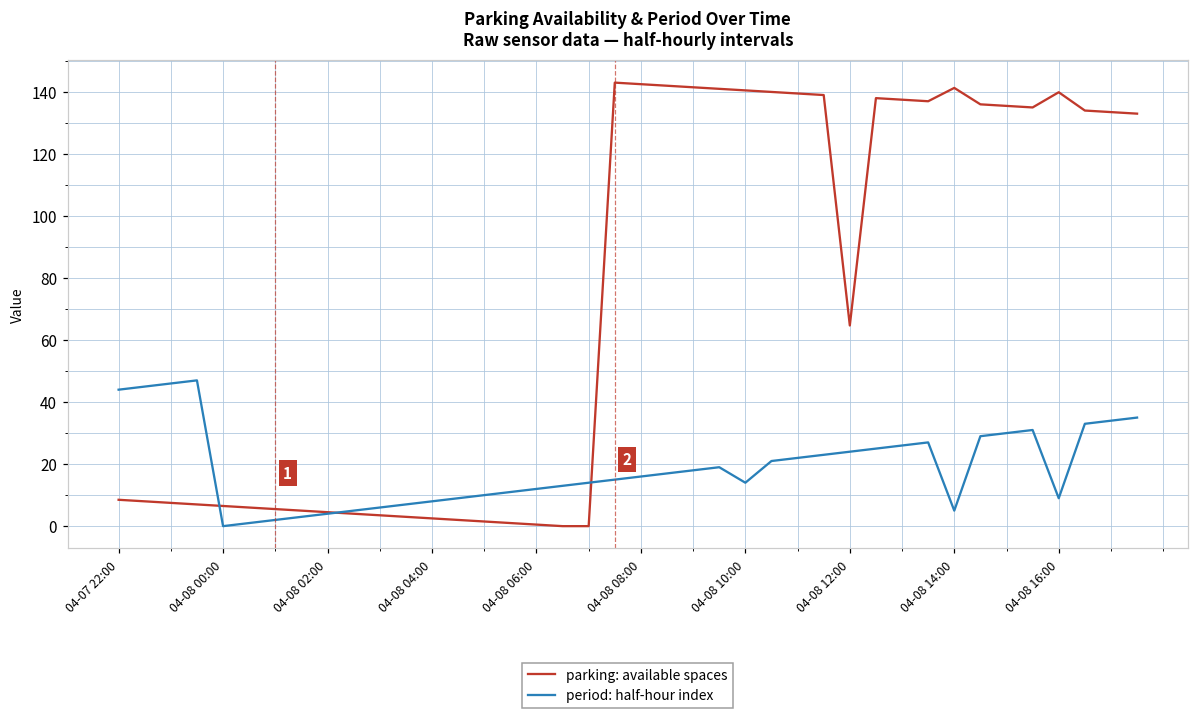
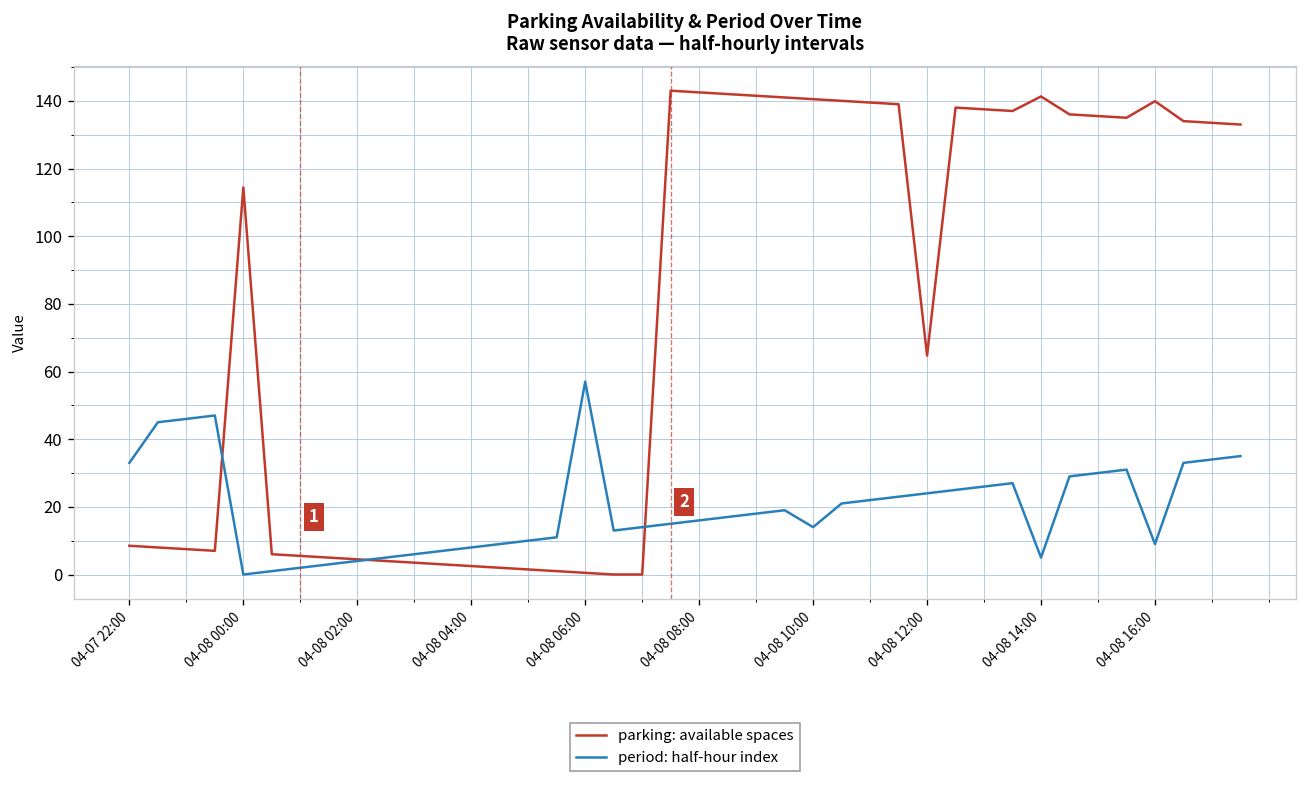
  {
    "parking: available spaces": {
      "04-07 22:00": 9,
-     "04-08 00:00": 7,
+     "04-08 00:00": 114,
      "04-08 04:00": 3,
      "04-08 06:00": 1,
      "04-08 08:00": 143,
      "04-08 10:00": 141,
      "04-08 12:00": 65,
      "04-08 14:00": 141,
      "04-08 16:00": 140
    },
    "period: half-hour index": {
-     "04-07 22:00": 44,
+     "04-07 22:00": 33,
      "04-08 00:00": 0,
      "04-08 04:00": 8,
-     "04-08 06:00": 12,
+     "04-08 06:00": 57,
      "04-08 10:00": 14,
      "04-08 12:00": 24,
      "04-08 14:00": 5,
      "04-08 16:00": 9
    }
  }
